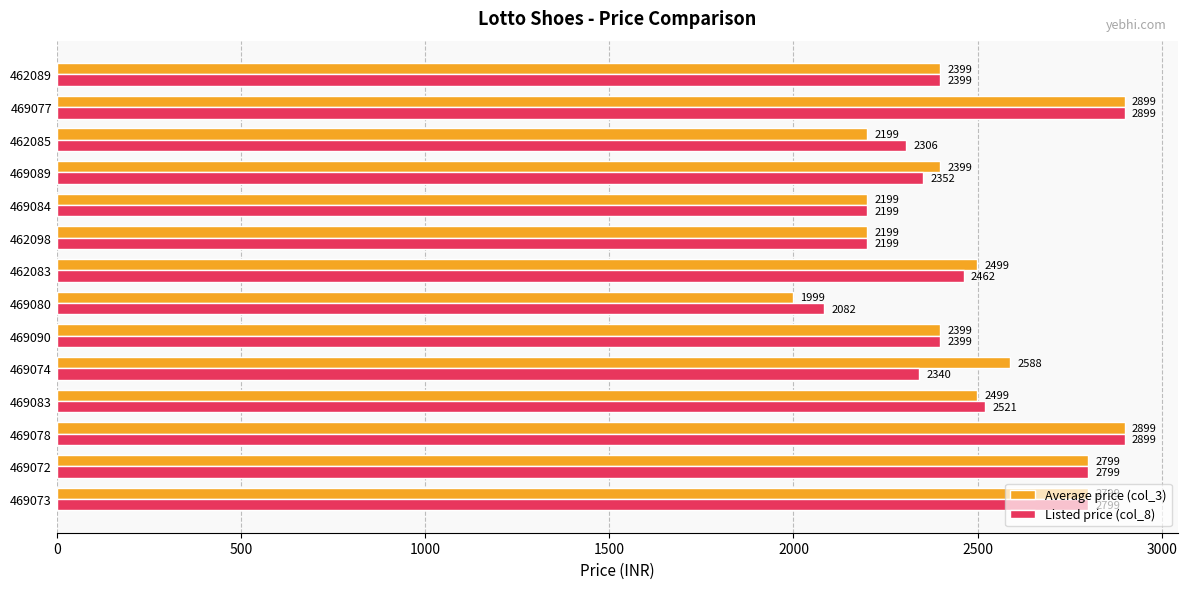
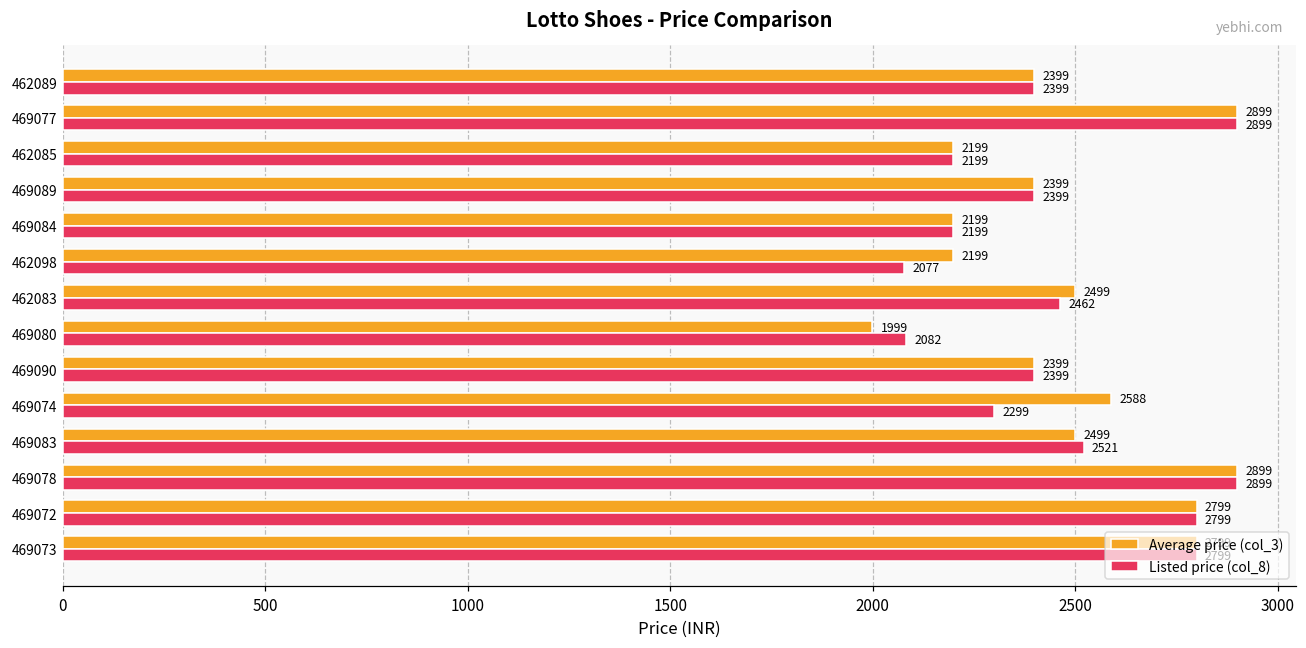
  {
    "Average price (col_3)": {
      "462089": 2399,
      "469077": 2899,
      "462085": 2199,
      "469089": 2399,
      "469084": 2199,
      "462098": 2199,
      "462083": 2499,
      "469080": 1999,
      "469090": 2399,
      "469074": 2588,
      "469083": 2499,
      "469078": 2899,
      "469072": 2799
    },
    "Listed price (col_8)": {
      "462089": 2399,
      "469077": 2899,
-     "462085": 2306,
-     "469089": 2352,
+     "462085": 2199,
+     "469089": 2399,
      "469084": 2199,
-     "462098": 2199,
+     "462098": 2077,
      "462083": 2462,
      "469080": 2082,
      "469090": 2399,
-     "469074": 2340,
+     "469074": 2299,
      "469083": 2521,
      "469078": 2899,
      "469072": 2799
    }
  }
